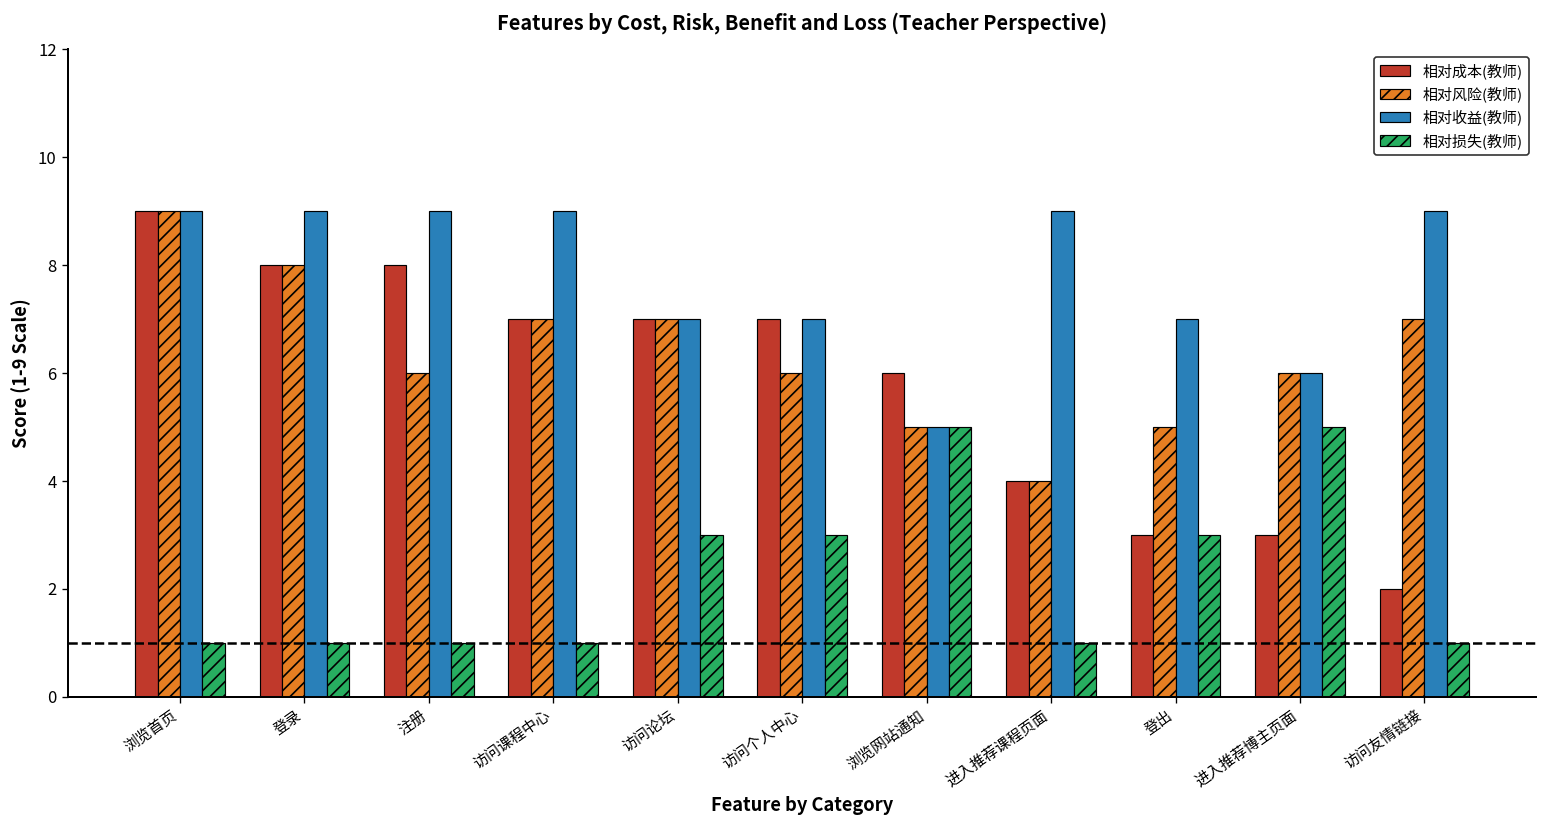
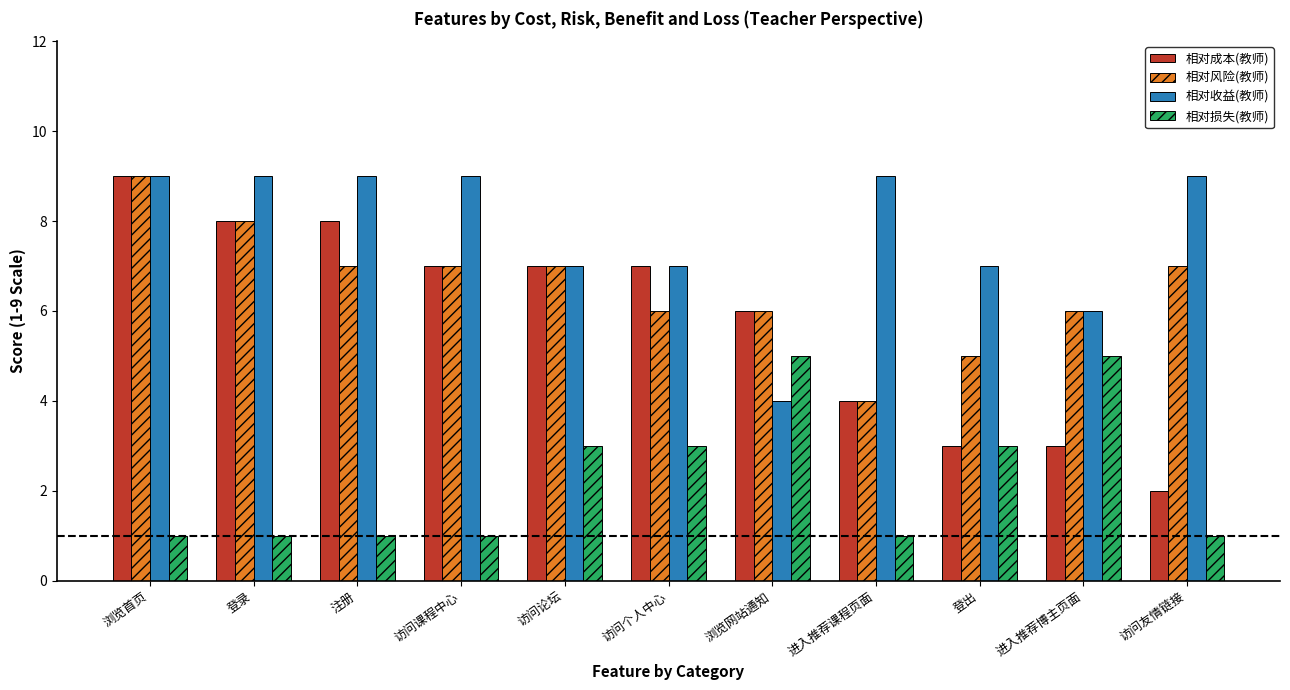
  {
    "相对成本(教师)": {
      "浏览首页": 9,
      "登录": 8,
      "注册": 8,
      "访问课程中心": 7,
      "访问论坛": 7,
      "访问个人中心": 7,
      "浏览网站通知": 6,
      "进入推荐课程页面": 4,
      "登出": 3,
      "进入推荐博主页面": 3,
      "访问友情链接": 2
    },
    "相对风险(教师)": {
      "浏览首页": 9,
      "登录": 8,
-     "注册": 6,
+     "注册": 7,
      "访问课程中心": 7,
      "访问论坛": 7,
      "访问个人中心": 6,
-     "浏览网站通知": 5,
+     "浏览网站通知": 6,
      "进入推荐课程页面": 4,
      "登出": 5,
      "进入推荐博主页面": 6,
      "访问友情链接": 7
    },
    "相对收益(教师)": {
      "浏览首页": 9,
      "登录": 9,
      "注册": 9,
      "访问课程中心": 9,
      "访问论坛": 7,
      "访问个人中心": 7,
-     "浏览网站通知": 5,
+     "浏览网站通知": 4,
      "进入推荐课程页面": 9,
      "登出": 7,
      "进入推荐博主页面": 6,
      "访问友情链接": 9
    },
    "相对损失(教师)": {
      "浏览首页": 1,
      "登录": 1,
      "注册": 1,
      "访问课程中心": 1,
      "访问论坛": 3,
      "访问个人中心": 3,
      "浏览网站通知": 5,
      "进入推荐课程页面": 1,
      "登出": 3,
      "进入推荐博主页面": 5,
      "访问友情链接": 1
    }
  }
